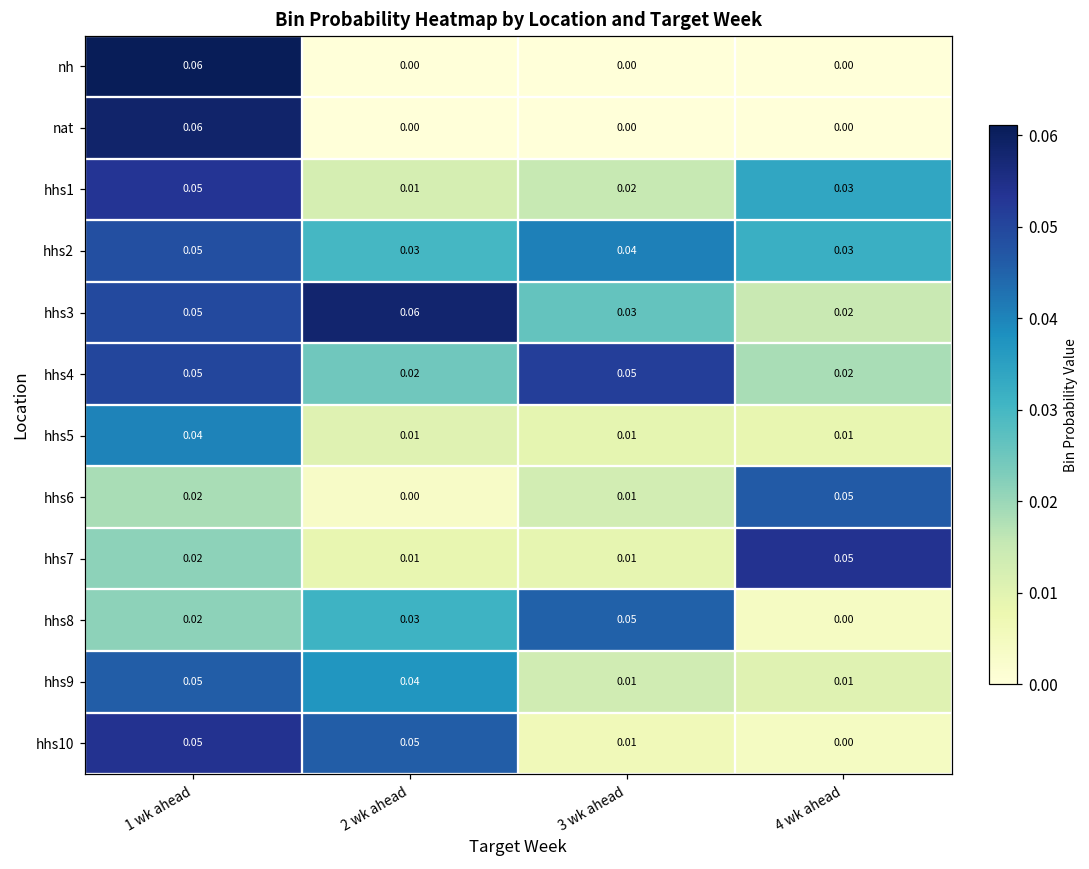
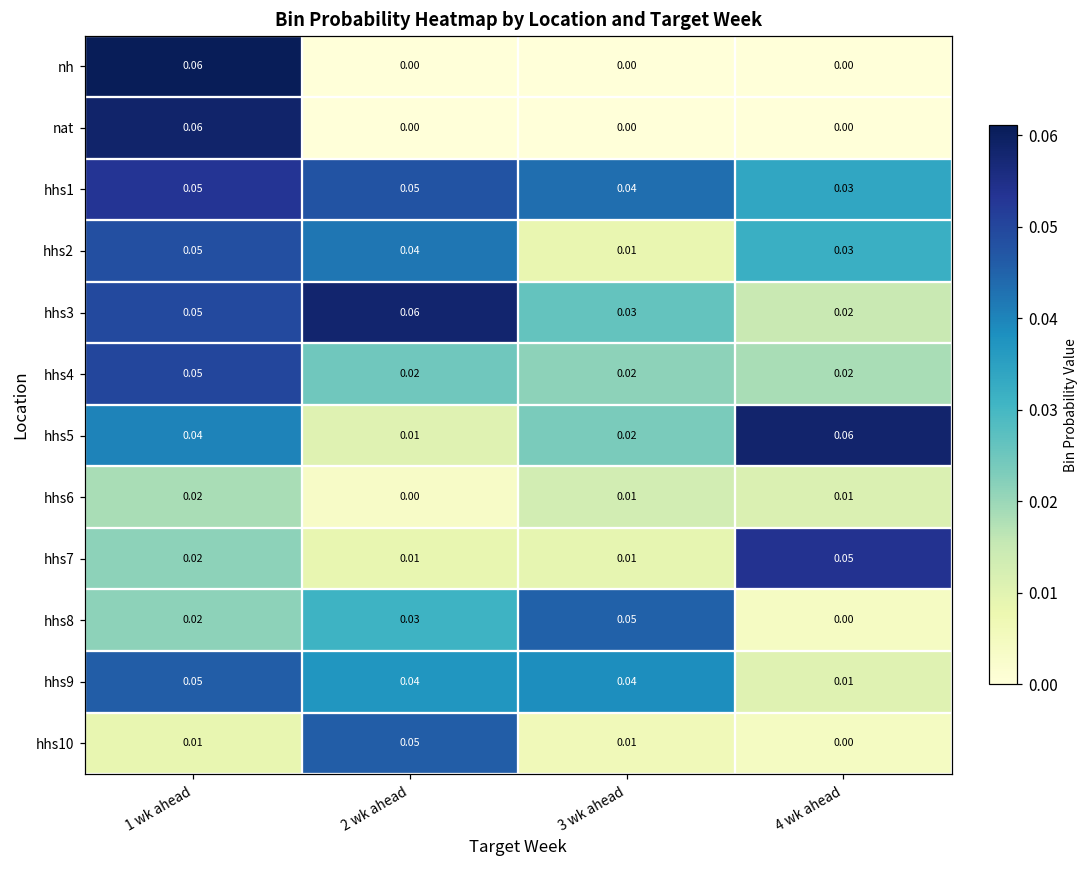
  {
    "nh": {
      "1 wk ahead": 0.06,
      "2 wk ahead": 0.00,
      "3 wk ahead": 0.00,
      "4 wk ahead": 0.00
    },
    "nat": {
      "1 wk ahead": 0.06,
      "2 wk ahead": 0.00,
      "3 wk ahead": 0.00,
      "4 wk ahead": 0.00
    },
    "hhs1": {
      "1 wk ahead": 0.05,
-     "2 wk ahead": 0.01,
-     "3 wk ahead": 0.02,
+     "2 wk ahead": 0.05,
+     "3 wk ahead": 0.04,
      "4 wk ahead": 0.03
    },
    "hhs2": {
      "1 wk ahead": 0.05,
-     "2 wk ahead": 0.03,
-     "3 wk ahead": 0.04,
+     "2 wk ahead": 0.04,
+     "3 wk ahead": 0.01,
      "4 wk ahead": 0.03
    },
    "hhs3": {
      "1 wk ahead": 0.05,
      "2 wk ahead": 0.06,
      "3 wk ahead": 0.03,
      "4 wk ahead": 0.02
    },
    "hhs4": {
      "1 wk ahead": 0.05,
      "2 wk ahead": 0.02,
-     "3 wk ahead": 0.05,
+     "3 wk ahead": 0.02,
      "4 wk ahead": 0.02
    },
    "hhs5": {
      "1 wk ahead": 0.04,
      "2 wk ahead": 0.01,
-     "3 wk ahead": 0.01,
-     "4 wk ahead": 0.01
+     "3 wk ahead": 0.02,
+     "4 wk ahead": 0.06
    },
    "hhs6": {
      "1 wk ahead": 0.02,
      "2 wk ahead": 0.00,
      "3 wk ahead": 0.01,
-     "4 wk ahead": 0.05
+     "4 wk ahead": 0.01
    },
    "hhs7": {
      "1 wk ahead": 0.02,
      "2 wk ahead": 0.01,
      "3 wk ahead": 0.01,
      "4 wk ahead": 0.05
    },
    "hhs8": {
      "1 wk ahead": 0.02,
      "2 wk ahead": 0.03,
      "3 wk ahead": 0.05,
      "4 wk ahead": 0.00
    },
    "hhs9": {
      "1 wk ahead": 0.05,
      "2 wk ahead": 0.04,
-     "3 wk ahead": 0.01,
+     "3 wk ahead": 0.04,
      "4 wk ahead": 0.01
    },
    "hhs10": {
-     "1 wk ahead": 0.05,
+     "1 wk ahead": 0.01,
      "2 wk ahead": 0.05,
      "3 wk ahead": 0.01,
      "4 wk ahead": 0.00
    }
  }
